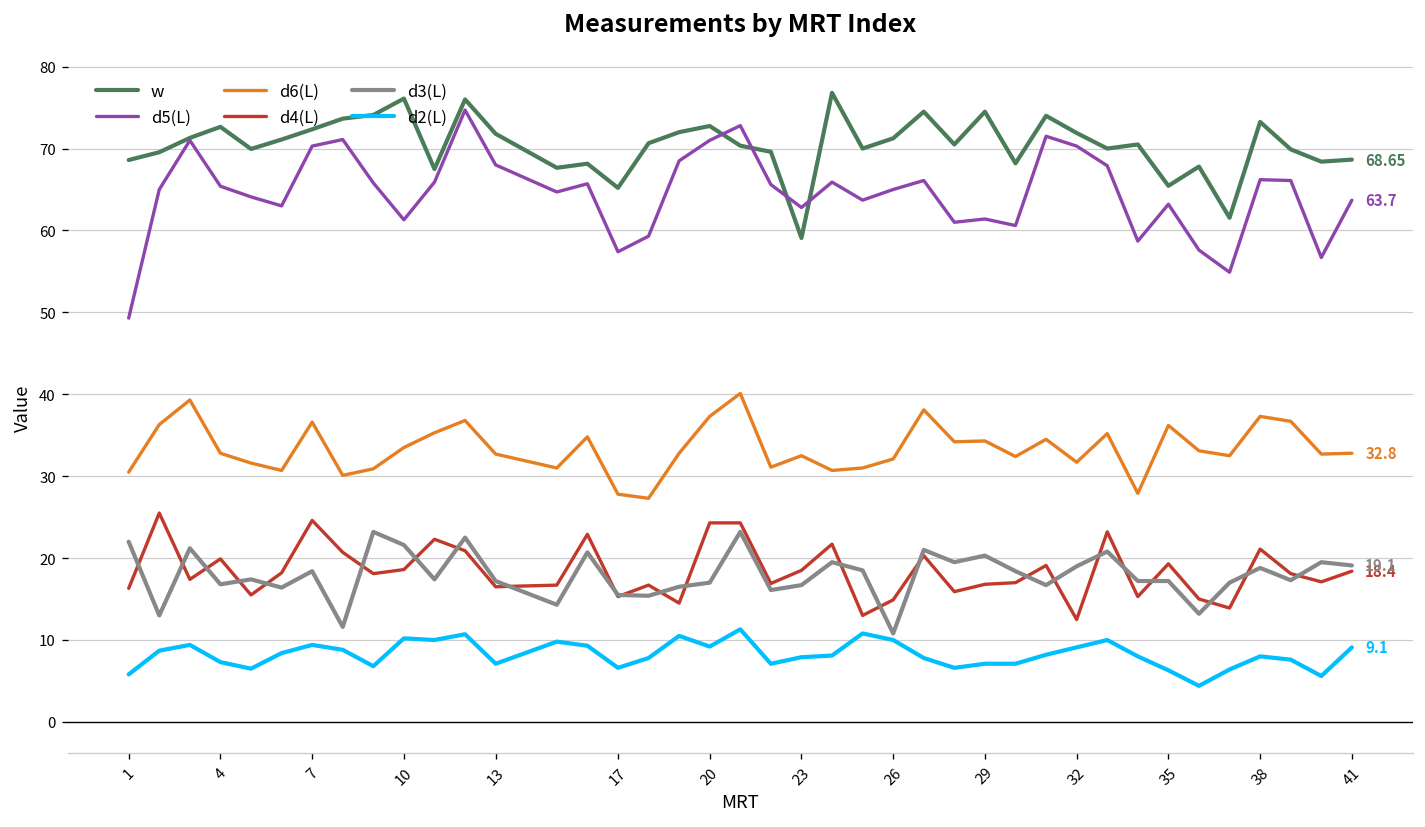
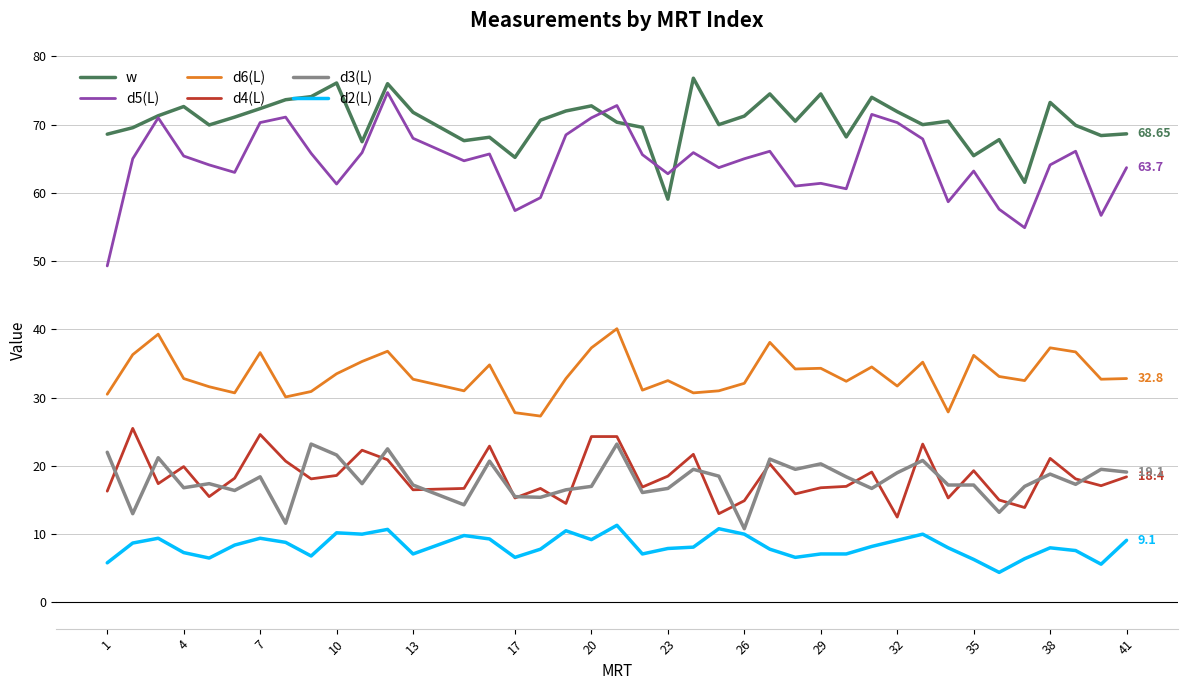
  {
    "w": {
      "41": 68.65
    },
    "d5(L)": {
      "1": 49,
      "4": 65,
      "7": 70,
      "10": 61,
      "13": 68,
      "17": 57,
      "20": 71,
      "23": 63,
      "26": 65,
      "29": 61,
      "32": 70,
      "35": 63,
-     "38": 66
+     "38": 64
    },
    "d6(L)": {
      "41": 32.8
    },
    "d4(L)": {
      "1": 16,
      "4": 20,
      "7": 25,
      "10": 19,
      "13": 17,
      "20": 24,
      "23": 19,
      "26": 15,
      "29": 17,
      "32": 13,
      "35": 19,
      "38": 21
    },
    "d3(L)": {
      "1": 22,
      "4": 17,
      "7": 18,
      "10": 22,
      "13": 17,
      "20": 17,
      "23": 17,
      "26": 11,
      "29": 20,
      "32": 19,
      "35": 17,
      "38": 19
    },
    "d2(L)": {
      "41": 9.1
    }
  }
